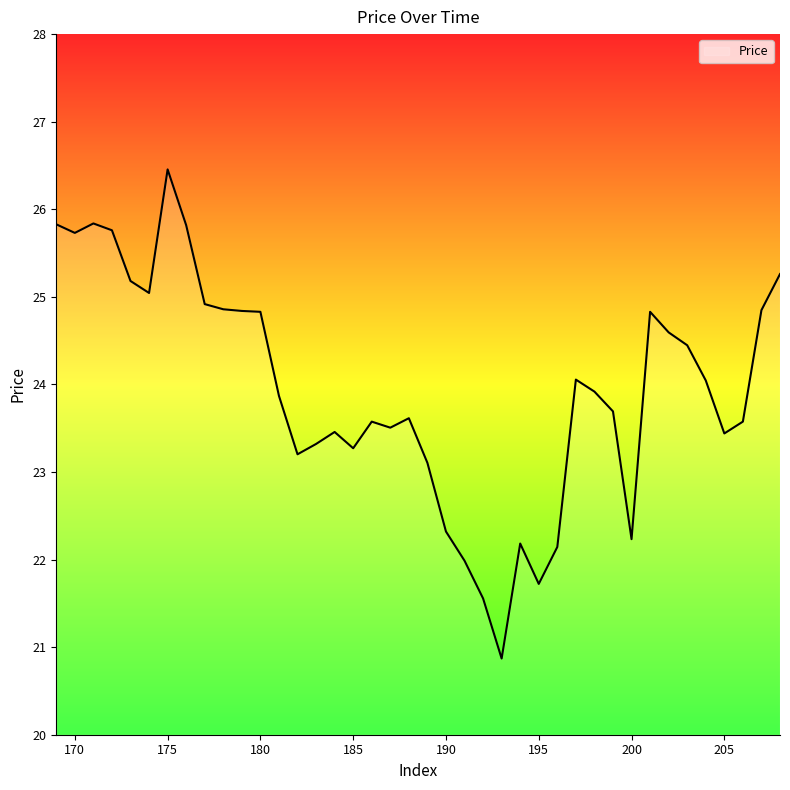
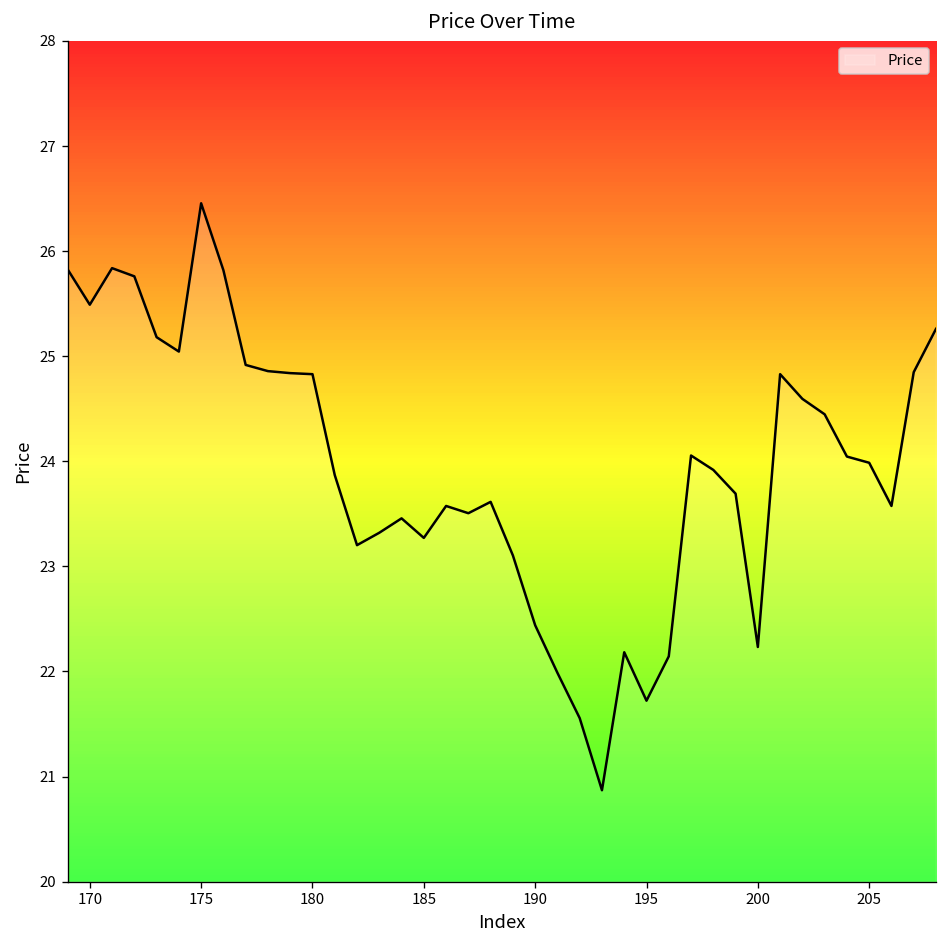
  {
-   "170": 25.7,
+   "170": 25.5,
    "175": 26.5,
    "180": 24.8,
    "185": 23.3,
-   "190": 22.3,
+   "190": 22.4,
    "195": 21.7,
    "200": 22.2,
-   "205": 23.4
+   "205": 24.0
  }
